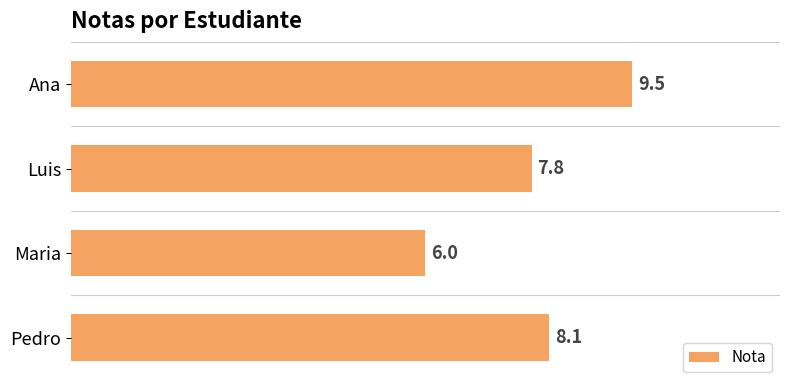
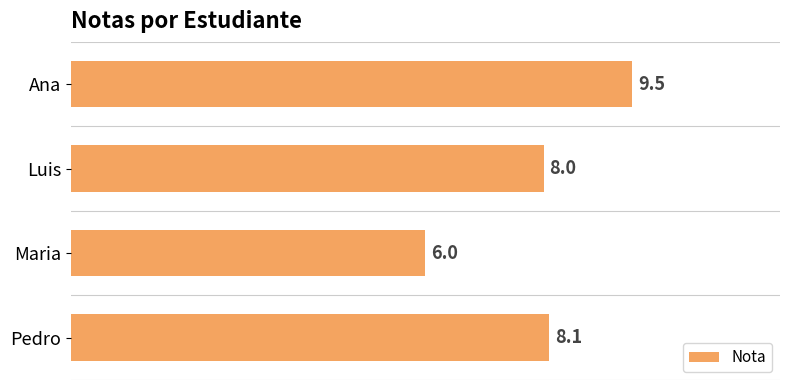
  {
    "Ana": 9.5,
-   "Luis": 7.8,
+   "Luis": 8.0,
    "Maria": 6.0,
    "Pedro": 8.1
  }
